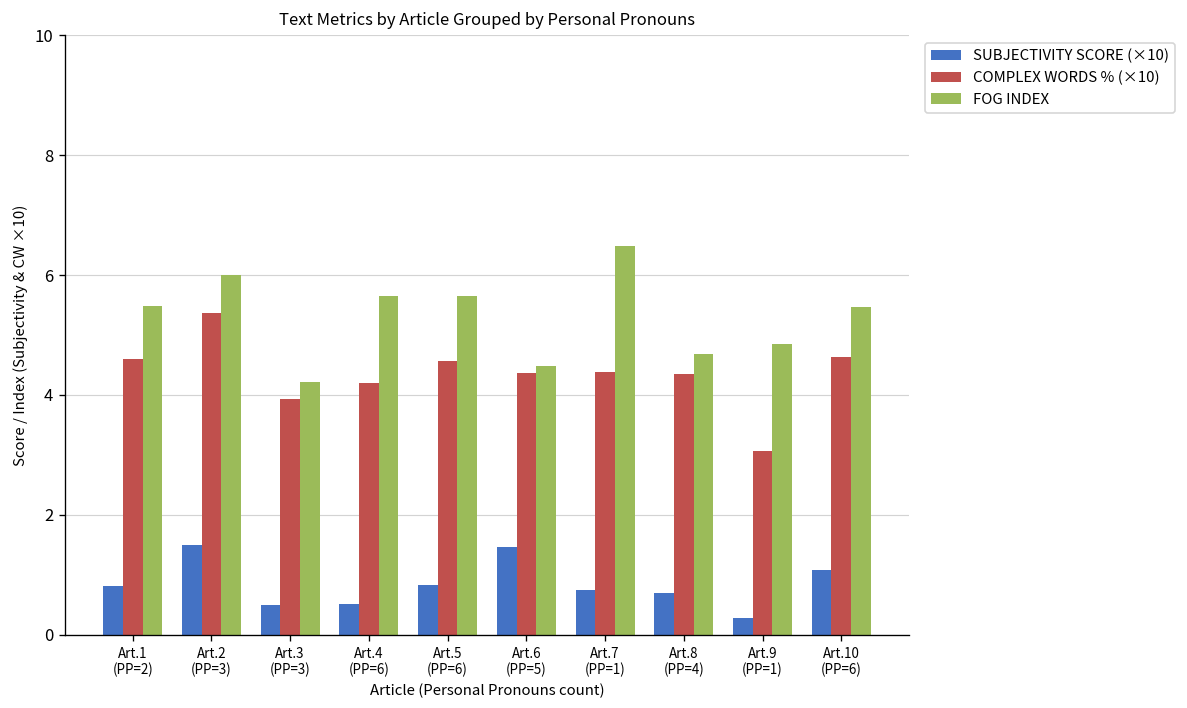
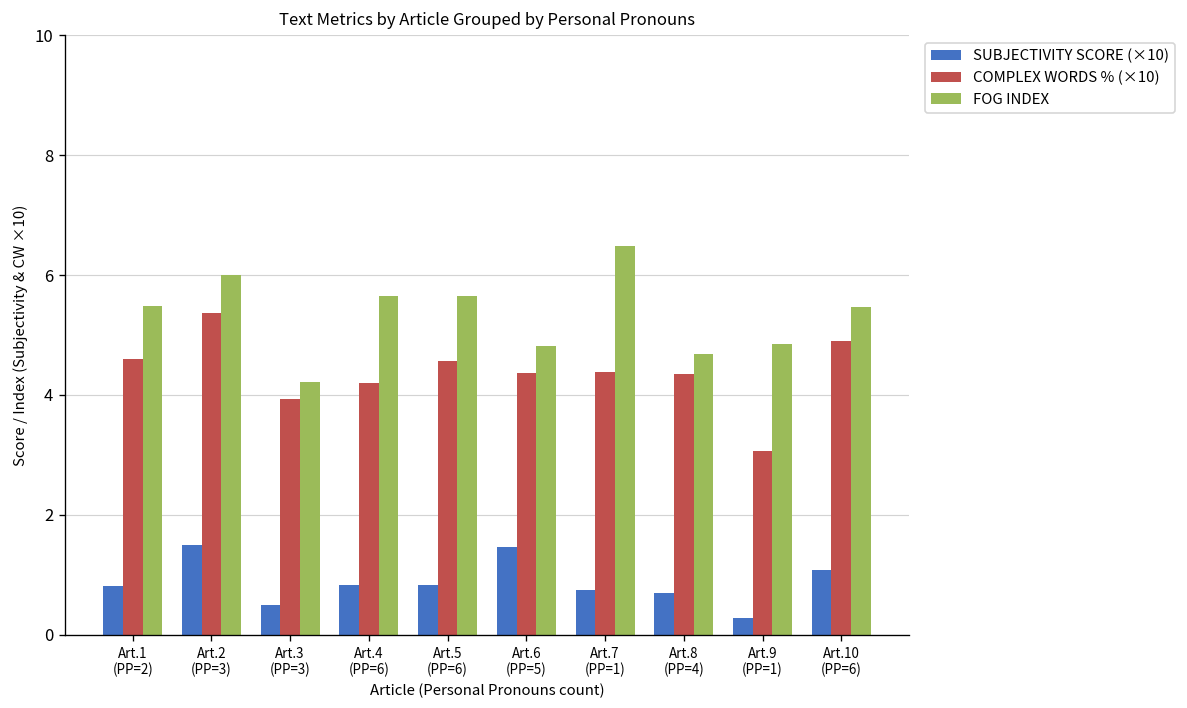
  {
    "SUBJECTIVITY SCORE (×10)": {
      "Art.1 (PP=2)": 0.8,
      "Art.2 (PP=3)": 1.5,
      "Art.3 (PP=3)": 0.5,
-     "Art.4 (PP=6)": 0.5,
+     "Art.4 (PP=6)": 0.8,
      "Art.5 (PP=6)": 0.8,
      "Art.6 (PP=5)": 1.5,
      "Art.7 (PP=1)": 0.7,
      "Art.8 (PP=4)": 0.7,
      "Art.9 (PP=1)": 0.3,
      "Art.10 (PP=6)": 1.1
    },
    "COMPLEX WORDS % (×10)": {
      "Art.1 (PP=2)": 4.6,
      "Art.2 (PP=3)": 5.4,
      "Art.3 (PP=3)": 3.9,
      "Art.4 (PP=6)": 4.2,
      "Art.5 (PP=6)": 4.6,
      "Art.6 (PP=5)": 4.4,
      "Art.7 (PP=1)": 4.4,
      "Art.8 (PP=4)": 4.3,
      "Art.9 (PP=1)": 3.1,
-     "Art.10 (PP=6)": 4.6
+     "Art.10 (PP=6)": 4.9
    },
    "FOG INDEX": {
      "Art.1 (PP=2)": 5.5,
      "Art.2 (PP=3)": 6.0,
      "Art.3 (PP=3)": 4.2,
      "Art.4 (PP=6)": 5.6,
      "Art.5 (PP=6)": 5.6,
-     "Art.6 (PP=5)": 4.5,
+     "Art.6 (PP=5)": 4.8,
      "Art.7 (PP=1)": 6.5,
      "Art.8 (PP=4)": 4.7,
      "Art.9 (PP=1)": 4.8,
      "Art.10 (PP=6)": 5.5
    }
  }
